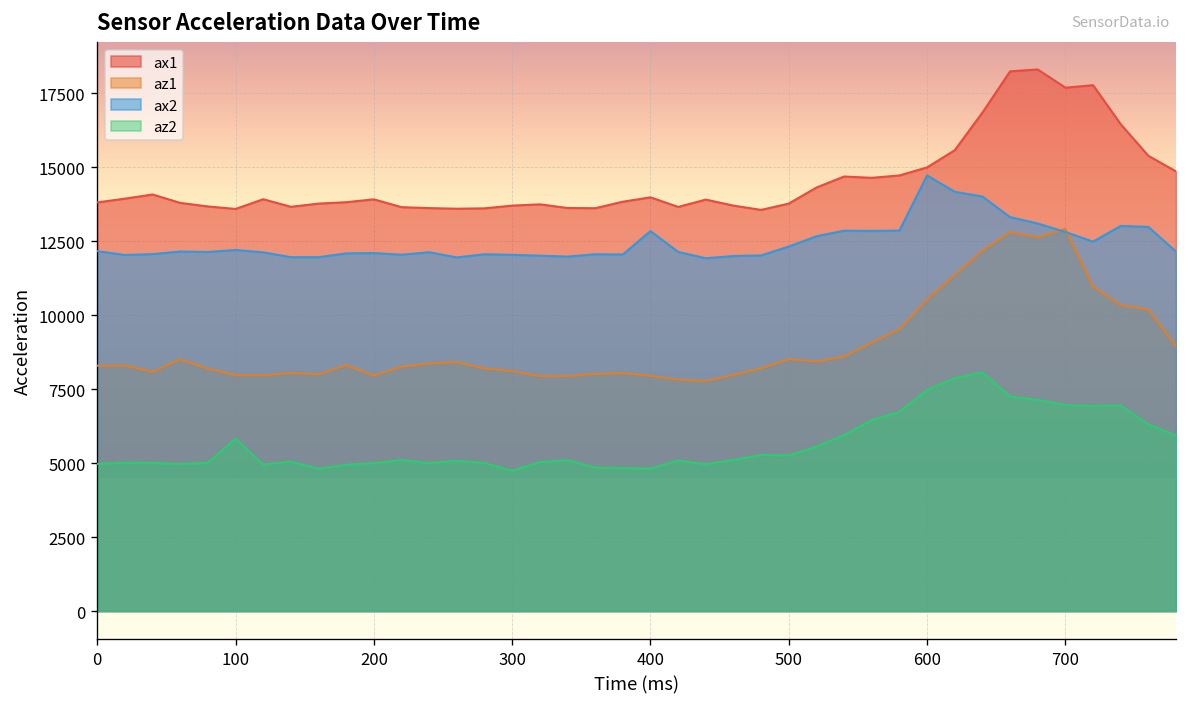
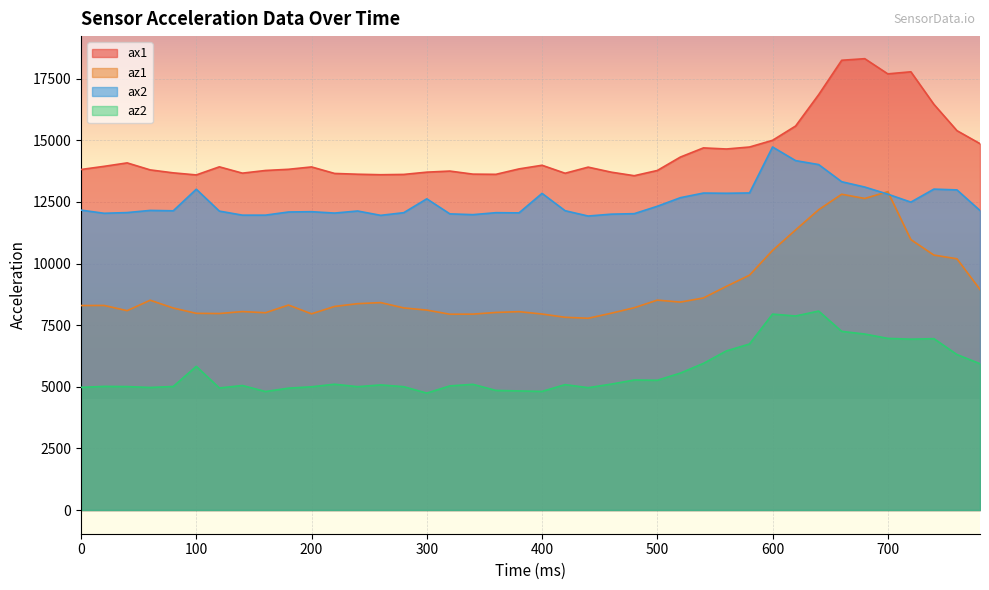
  {
    "ax2": {
      "0": 12200,
-     "100": 12200,
+     "100": 13000,
      "200": 12100,
-     "300": 12000,
+     "300": 12600,
      "400": 12800,
      "500": 12300,
      "600": 14700
    },
    "az2": {
      "0": 5000,
      "100": 5800,
      "200": 5000,
      "300": 4700,
      "400": 4800,
      "500": 5300,
-     "600": 7500,
+     "600": 7900,
      "700": 7000
    }
  }
